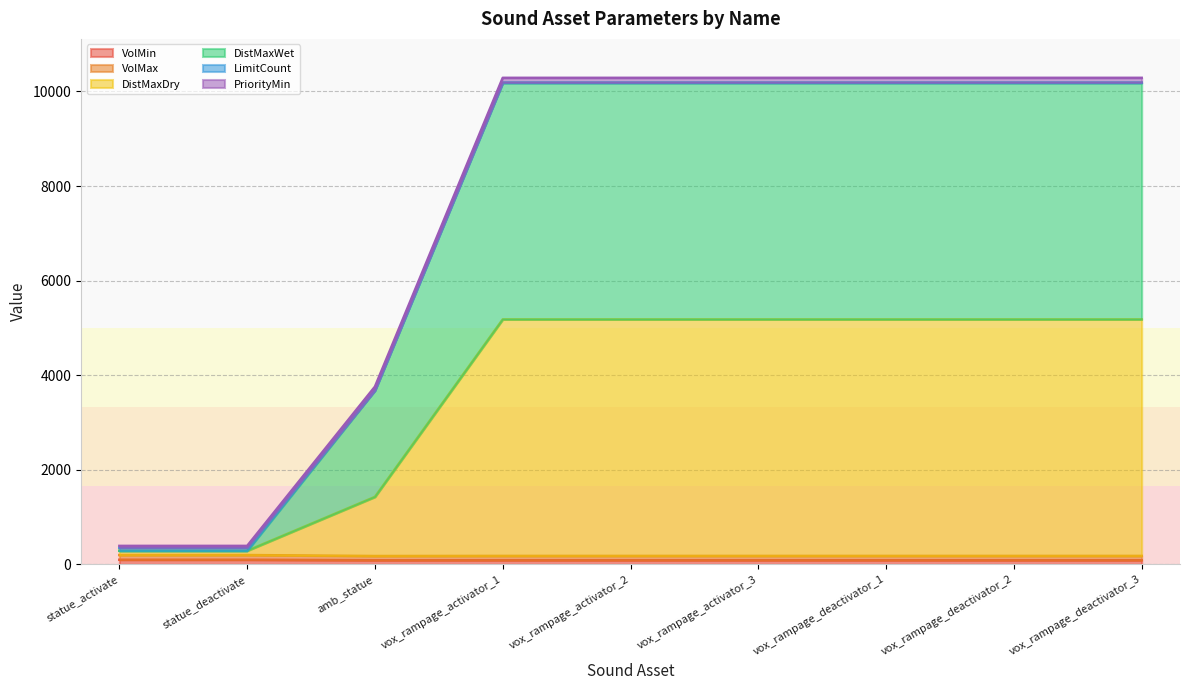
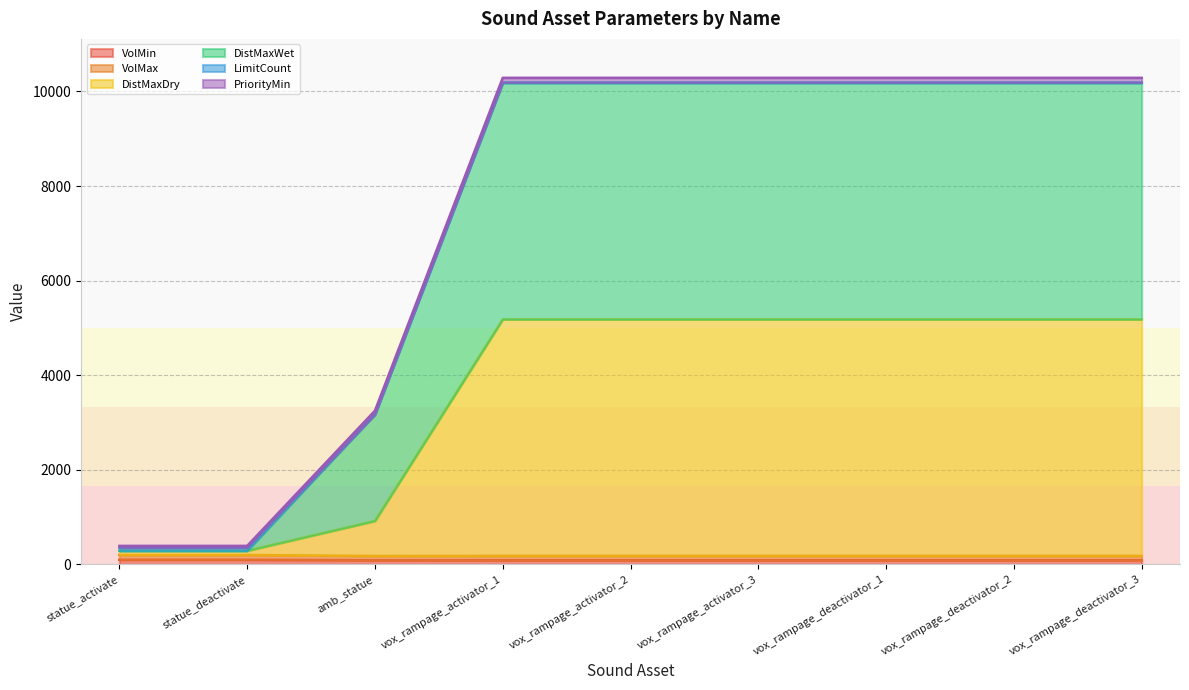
  {
    "DistMaxDry": {
-     "amb_statue": 1300,
+     "amb_statue": 700,
      "vox_rampage_activator_1": 5000,
      "vox_rampage_activator_2": 5000,
      "vox_rampage_activator_3": 5000,
      "vox_rampage_deactivator_1": 5000,
      "vox_rampage_deactivator_2": 5000,
      "vox_rampage_deactivator_3": 5000
    },
    "PriorityMin": {
      "amb_statue": 100,
      "vox_rampage_activator_1": 100,
      "vox_rampage_activator_2": 100,
      "vox_rampage_activator_3": 100,
      "vox_rampage_deactivator_1": 100,
      "vox_rampage_deactivator_2": 100,
      "vox_rampage_deactivator_3": 100
    }
  }
